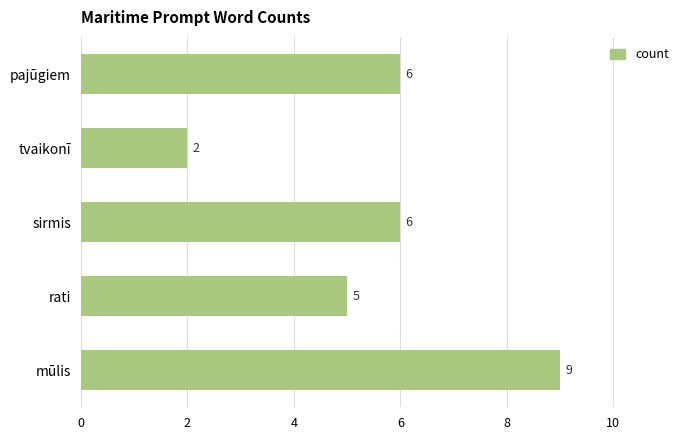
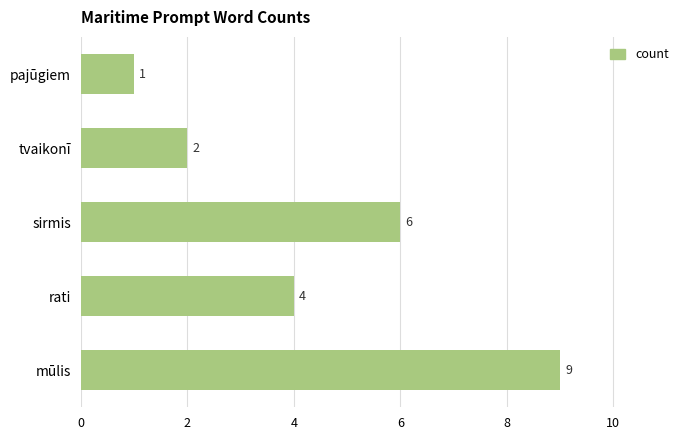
  {
-   "pajūgiem": 6,
+   "pajūgiem": 1,
    "tvaikonī": 2,
    "sirmis": 6,
-   "rati": 5,
+   "rati": 4,
    "mūlis": 9
  }
